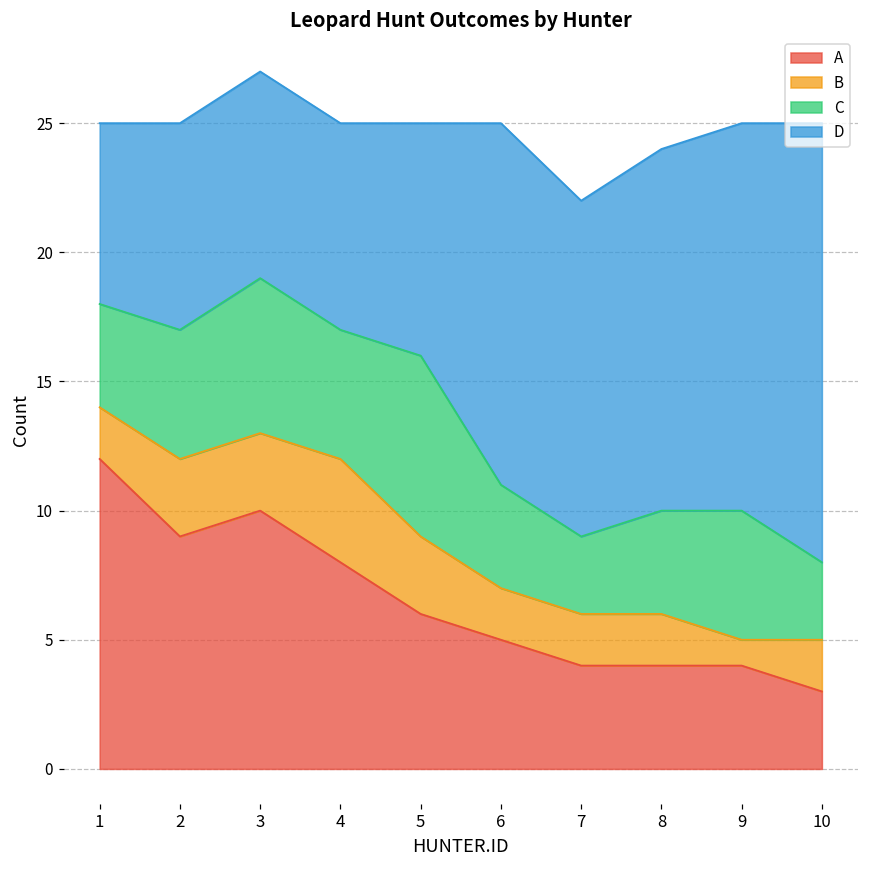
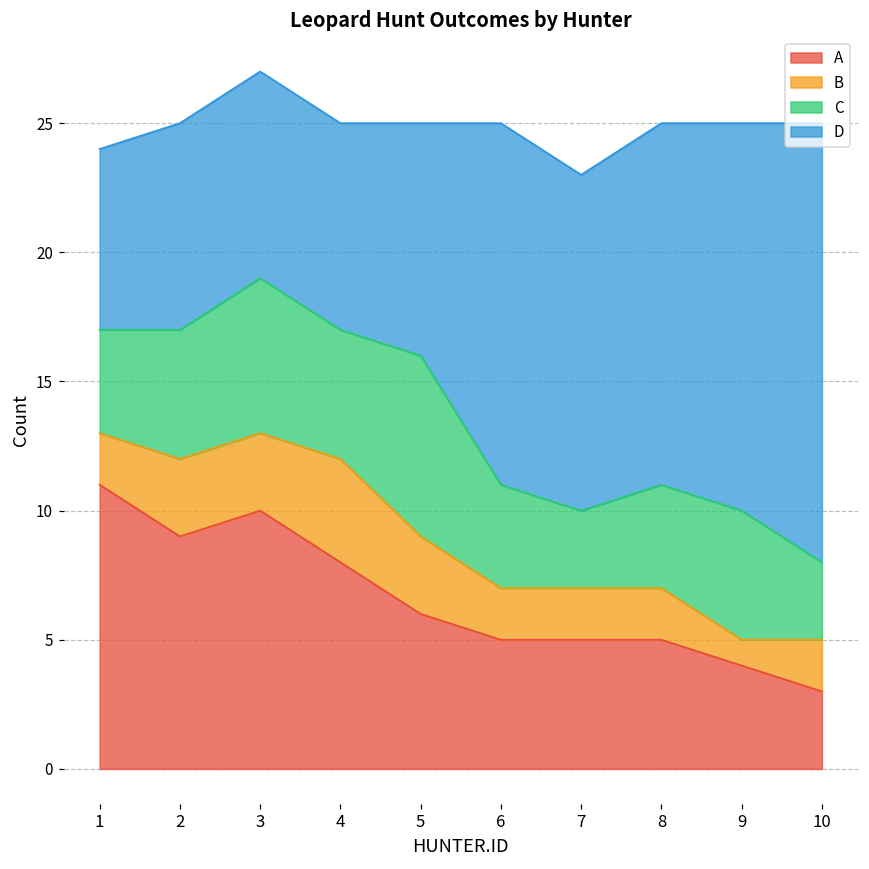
  {
    "A": {
-     "1": 12,
+     "1": 11,
      "2": 9,
      "3": 10,
      "4": 8,
      "5": 6,
      "6": 5,
-     "7": 4,
-     "8": 4,
+     "7": 5,
+     "8": 5,
      "9": 4,
      "10": 3
    },
    "B": {
      "1": 2,
      "2": 3,
      "3": 3,
      "4": 4,
      "5": 3,
      "6": 2,
      "7": 2,
      "8": 2,
      "9": 1,
      "10": 2
    },
    "C": {
      "1": 4,
      "2": 5,
      "3": 6,
      "4": 5,
      "5": 7,
      "6": 4,
      "7": 3,
      "8": 4,
      "9": 5,
      "10": 3
    },
    "D": {
      "1": 7,
      "2": 8,
      "3": 8,
      "4": 8,
      "5": 9,
      "6": 14,
      "7": 13,
      "8": 14,
      "9": 15
    }
  }
